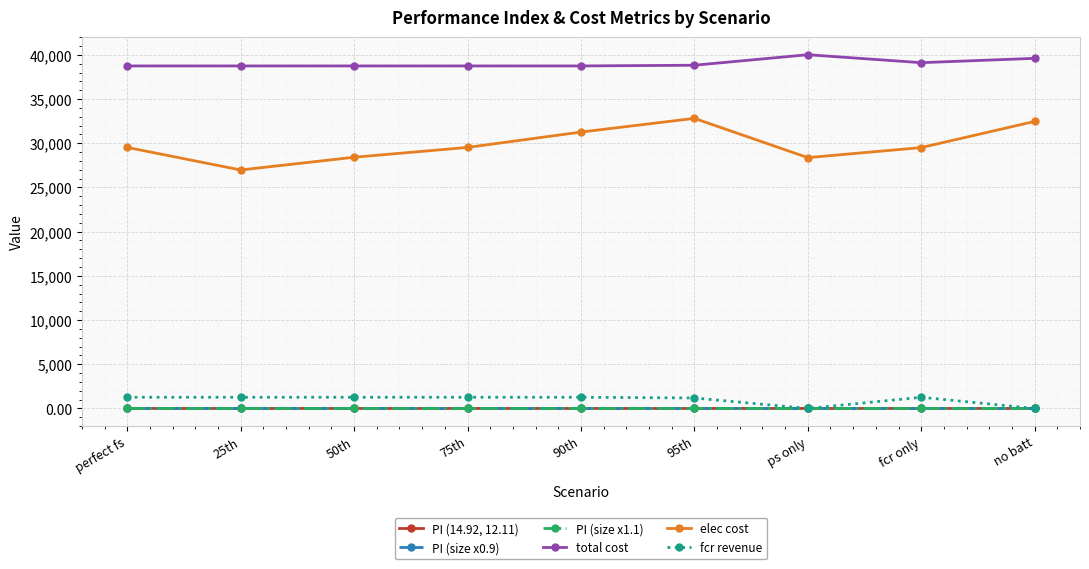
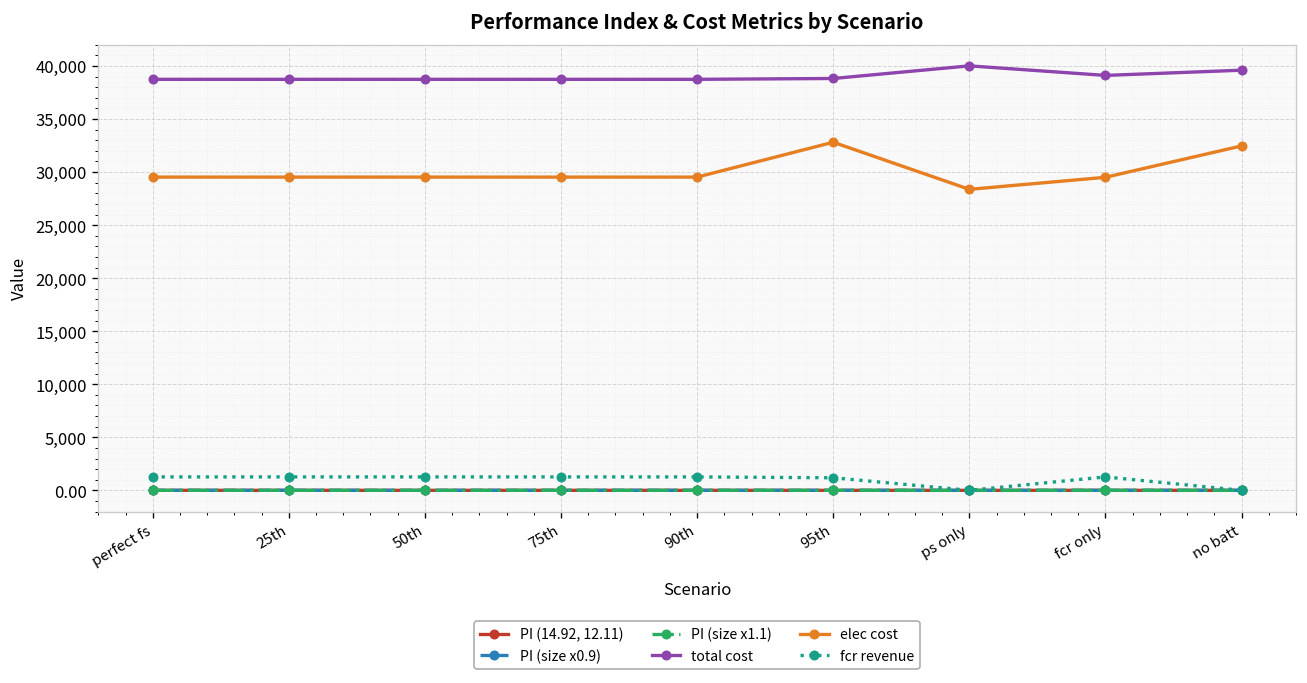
  {
    "total cost": {
      "perfect fs": "39,000",
      "25th": "39,000",
      "50th": "39,000",
      "75th": "39,000",
      "90th": "39,000",
      "95th": "39,000",
      "ps only": "40,000",
      "fcr only": "39,000",
      "no batt": "40,000"
    },
    "elec cost": {
      "perfect fs": "30,000",
-     "25th": "27,000",
-     "50th": "28,000",
+     "25th": "30,000",
+     "50th": "30,000",
      "75th": "30,000",
-     "90th": "31,000",
+     "90th": "30,000",
      "95th": "33,000",
      "ps only": "28,000",
      "fcr only": "30,000",
      "no batt": "32,000"
    }
  }
